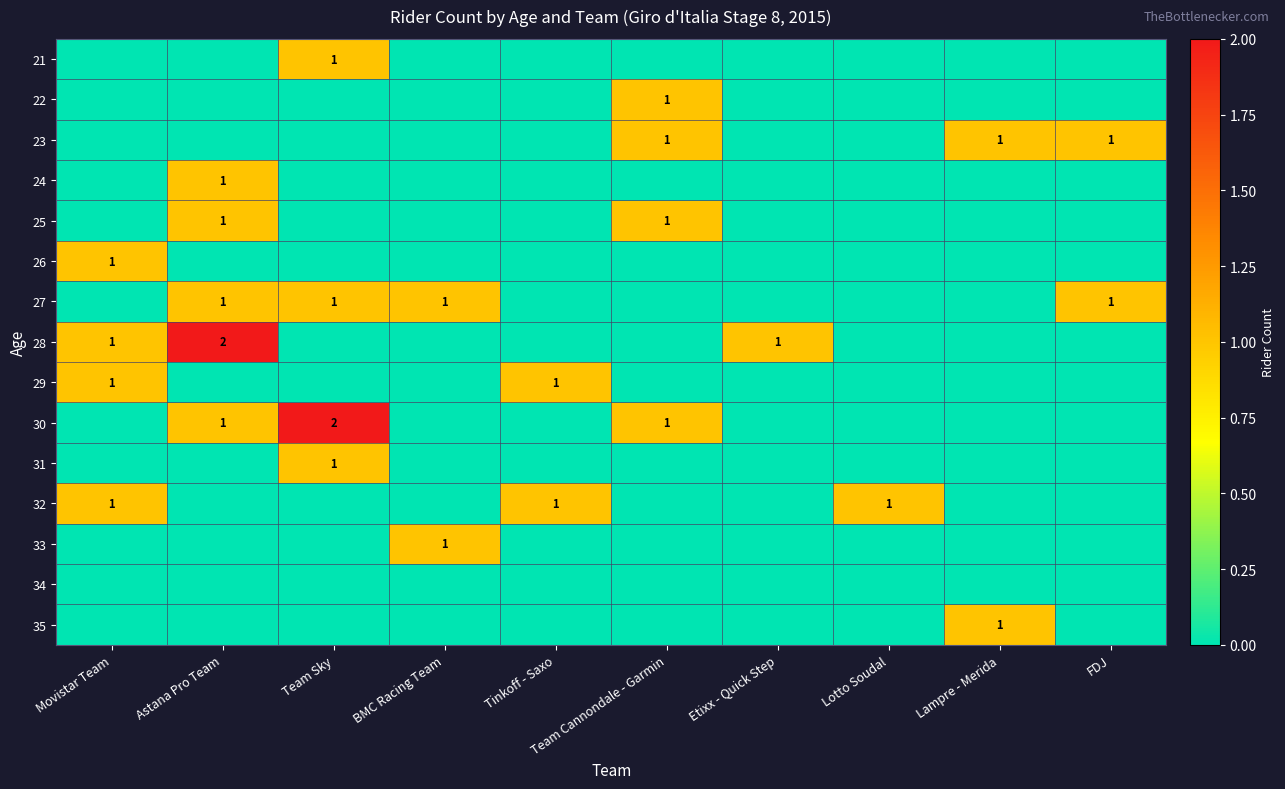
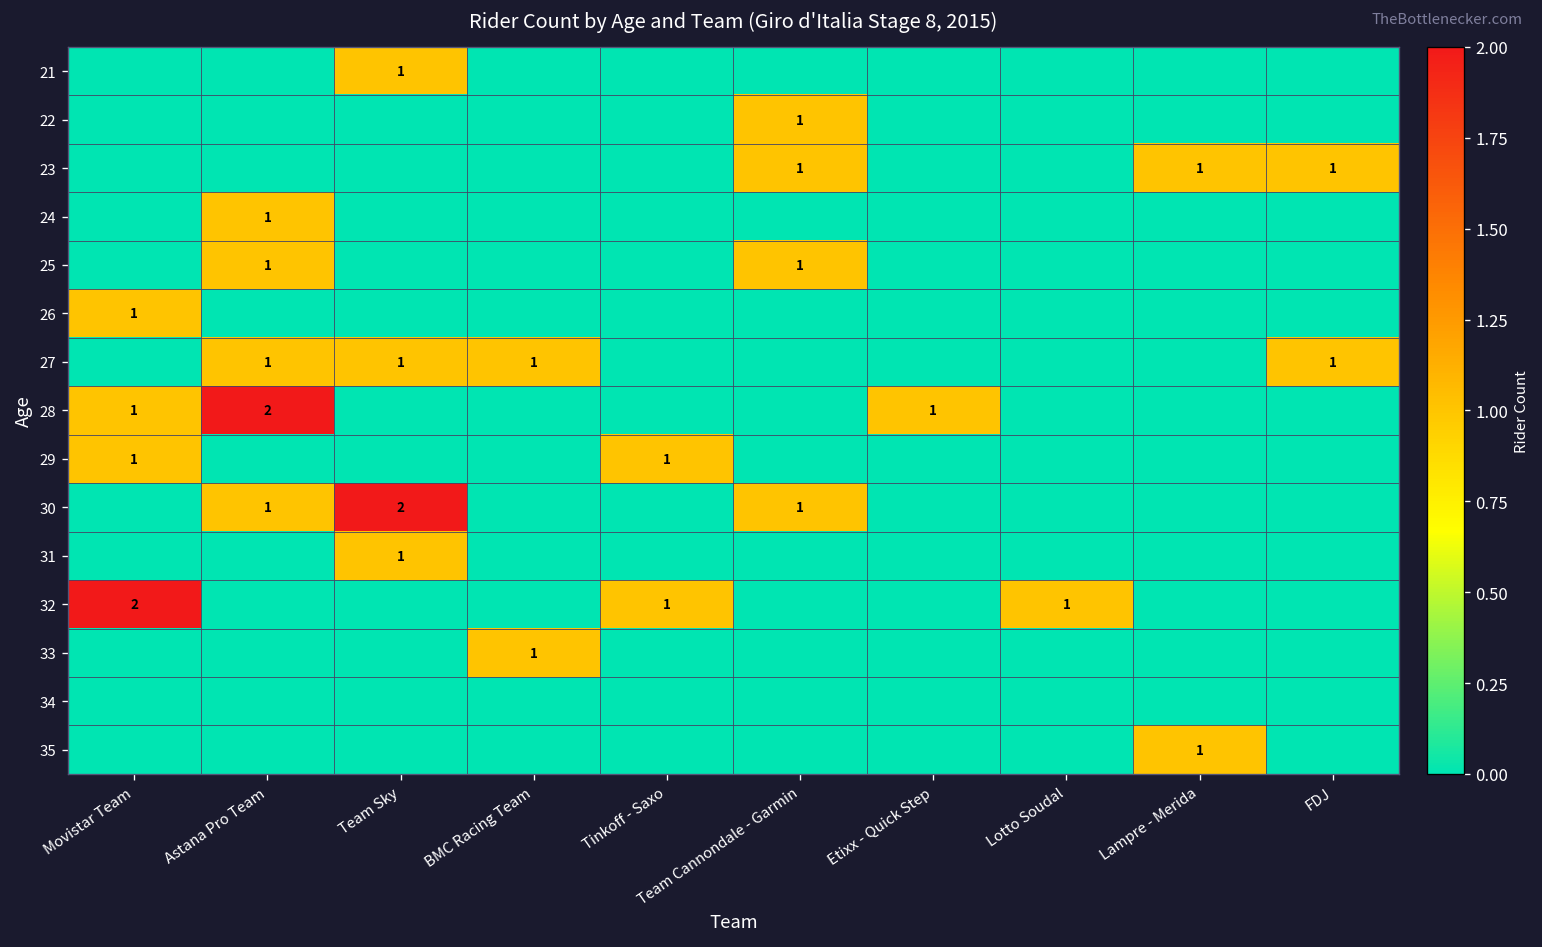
  {
    "21": {
      "Team Sky": 1
    },
    "22": {
      "Team Cannondale - Garmin": 1
    },
    "23": {
      "Team Cannondale - Garmin": 1,
      "Lampre - Merida": 1,
      "FDJ": 1
    },
    "24": {
      "Astana Pro Team": 1
    },
    "25": {
      "Astana Pro Team": 1,
      "Team Cannondale - Garmin": 1
    },
    "26": {
      "Movistar Team": 1
    },
    "27": {
      "Astana Pro Team": 1,
      "Team Sky": 1,
      "BMC Racing Team": 1,
      "FDJ": 1
    },
    "28": {
      "Movistar Team": 1,
      "Astana Pro Team": 2,
      "Etixx - Quick Step": 1
    },
    "29": {
      "Movistar Team": 1,
      "Tinkoff - Saxo": 1
    },
    "30": {
      "Astana Pro Team": 1,
      "Team Sky": 2,
      "Team Cannondale - Garmin": 1
    },
    "31": {
      "Team Sky": 1
    },
    "32": {
-     "Movistar Team": 1,
+     "Movistar Team": 2,
      "Tinkoff - Saxo": 1,
      "Lotto Soudal": 1
    },
    "33": {
      "BMC Racing Team": 1
    },
    "35": {
      "Lampre - Merida": 1
    }
  }
